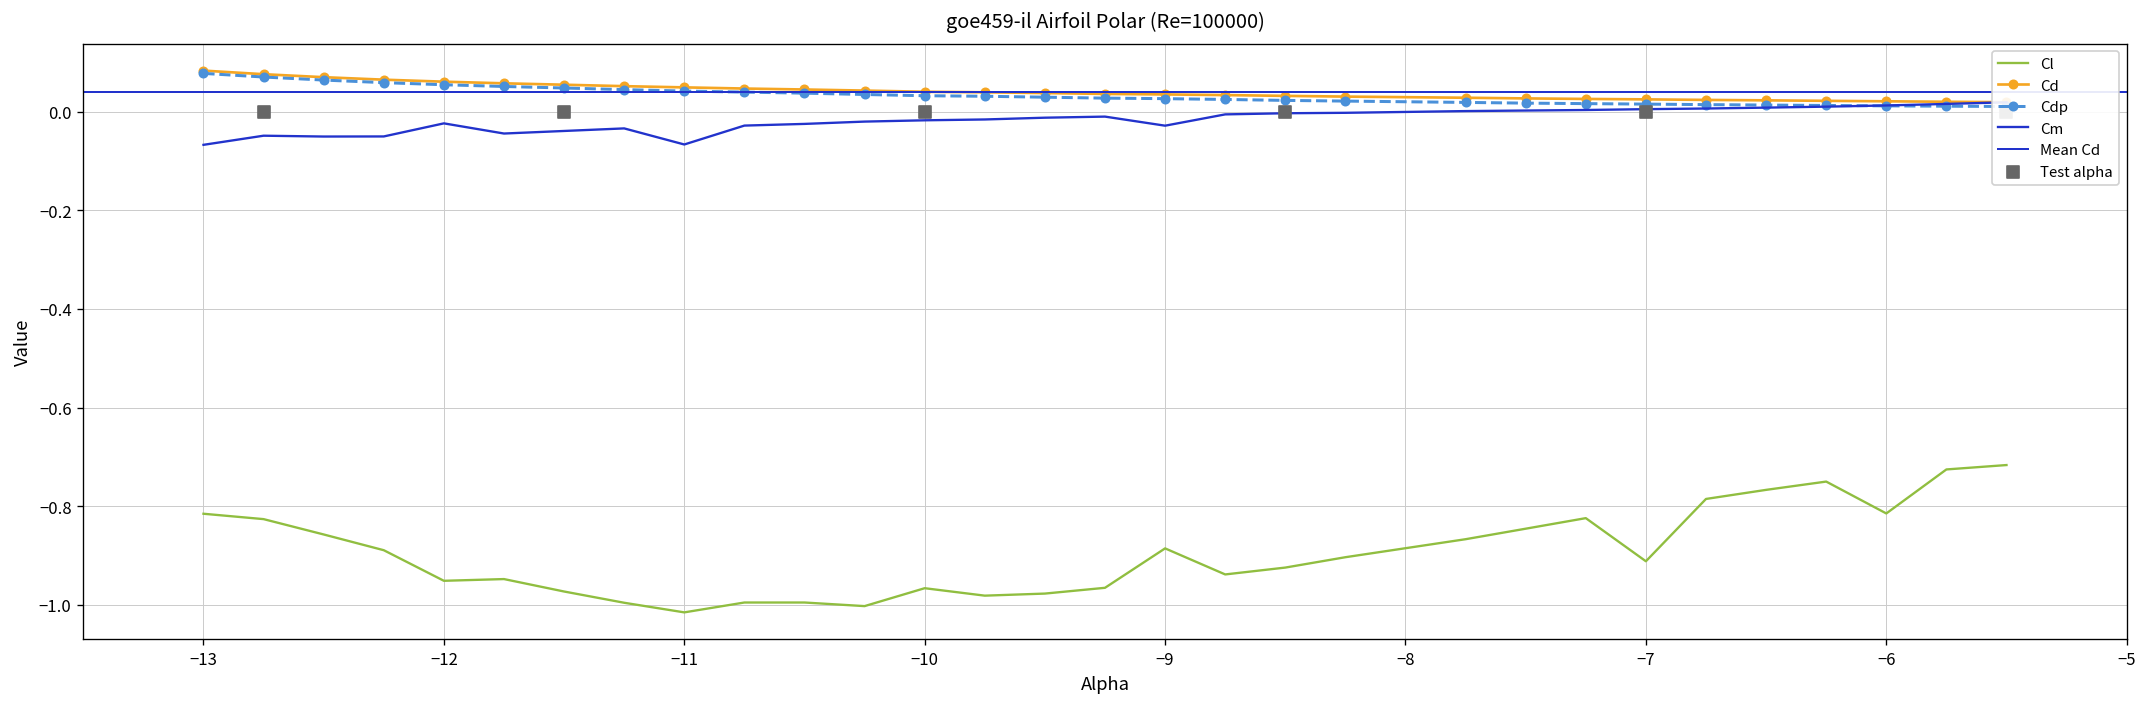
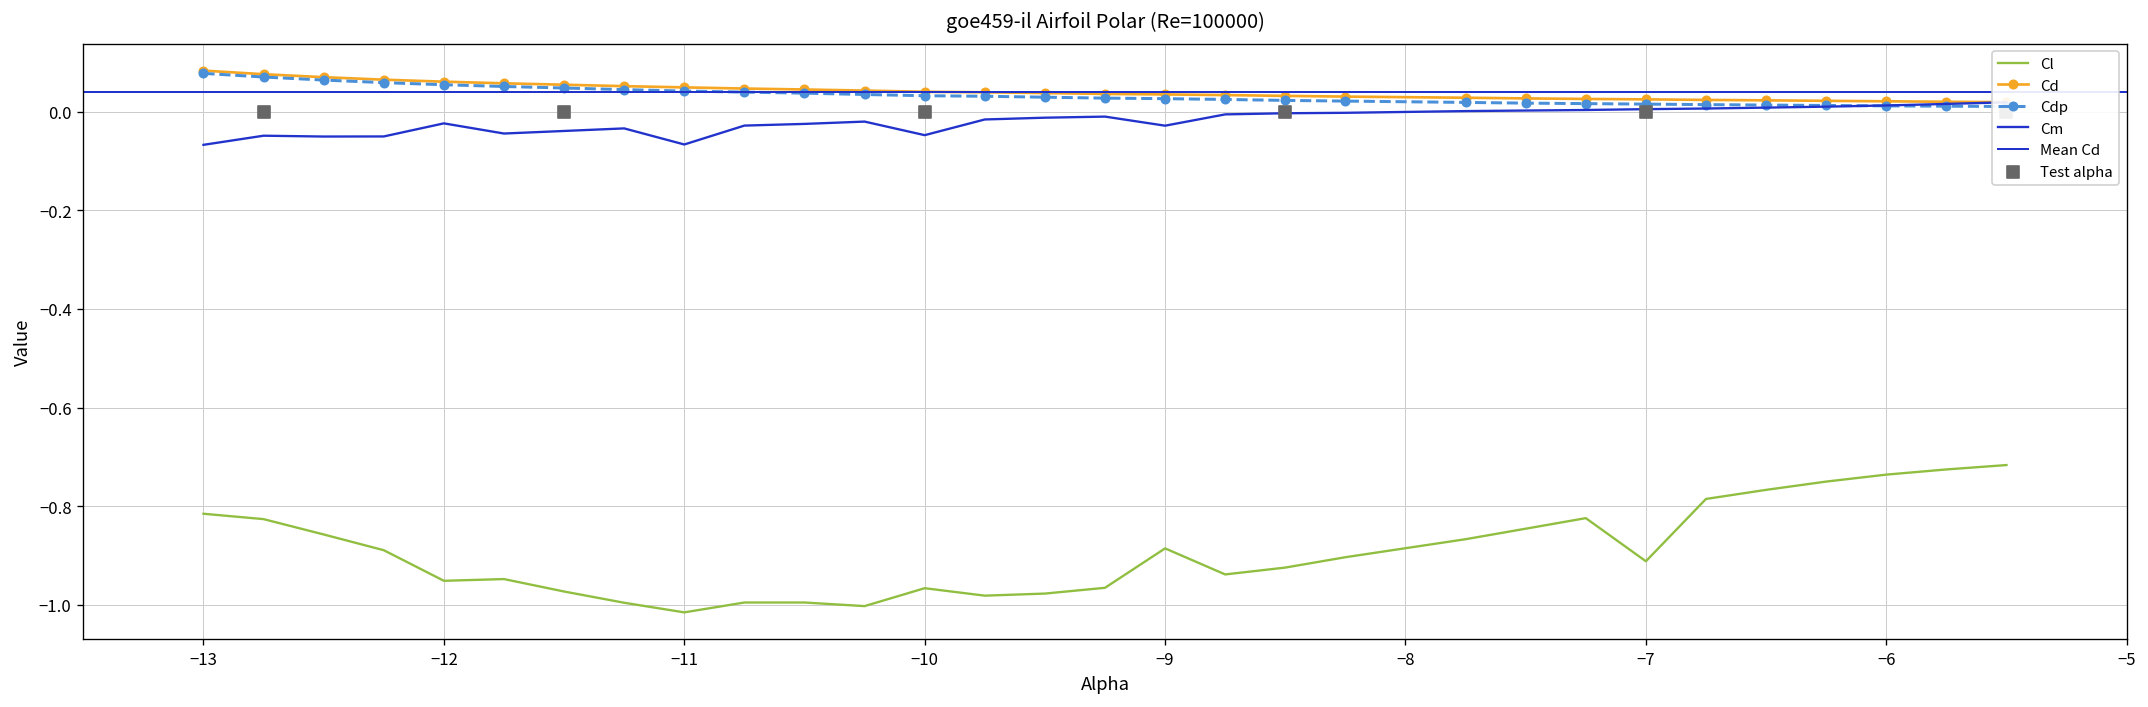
  {
    "Cl": {
      "−13": -0.82,
      "−12": -0.95,
      "−11": -1.02,
      "−10": -0.97,
      "−9": -0.89,
      "−7": -0.91,
-     "−6": -0.81
+     "−6": -0.74
    },
    "Cd": {
      "−11": 0.05,
      "−10": 0.04,
      "−9": 0.03,
      "−7": 0.02,
      "−6": 0.02
    },
    "Cdp": {
      "−11": 0.04,
      "−10": 0.03,
      "−9": 0.03,
      "−7": 0.02
    },
    "Cm": {
      "−13": -0.07,
      "−12": -0.02,
      "−11": -0.07,
-     "−10": -0.02,
+     "−10": -0.05,
      "−9": -0.03
    }
  }
